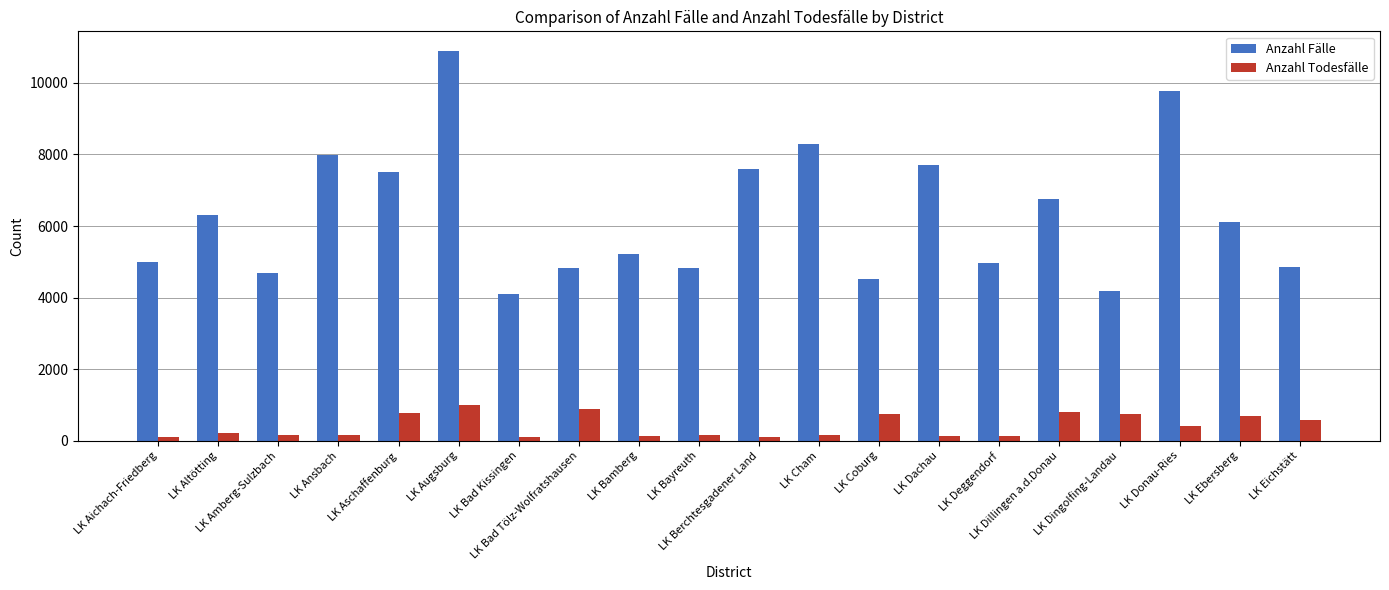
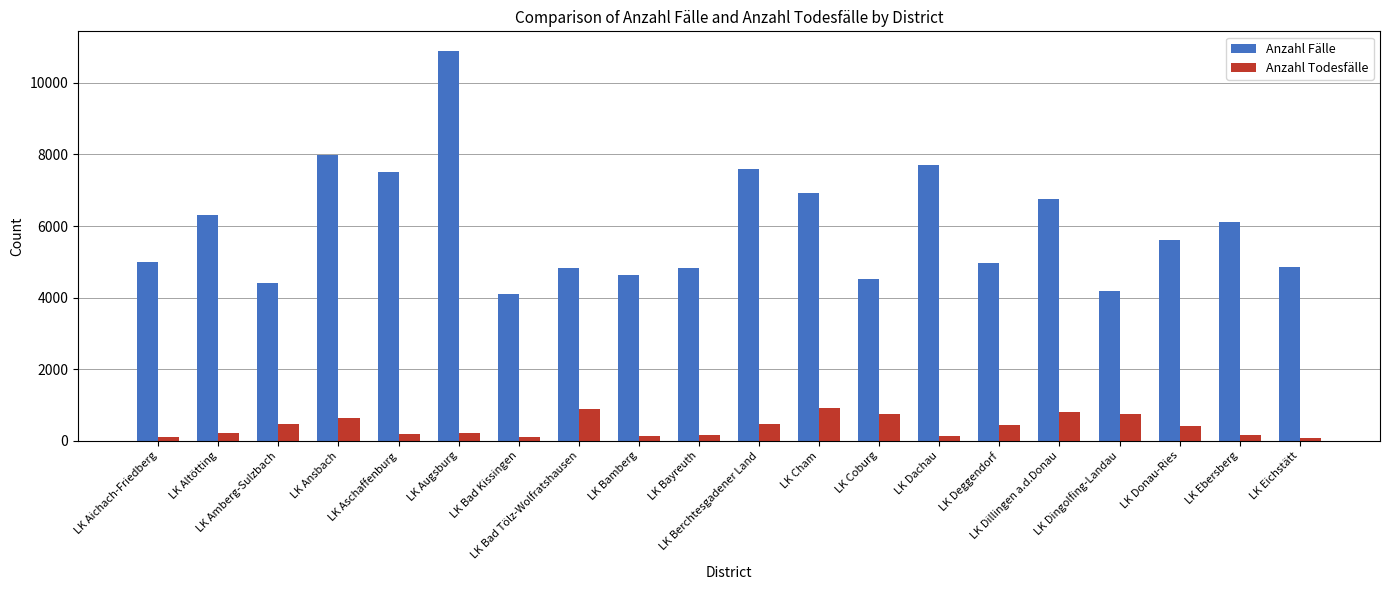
  {
    "Anzahl Fälle": {
      "LK Aichach-Friedberg": 5000,
      "LK Altötting": 6300,
-     "LK Amberg-Sulzbach": 4700,
+     "LK Amberg-Sulzbach": 4400,
      "LK Ansbach": 8000,
      "LK Aschaffenburg": 7500,
      "LK Augsburg": 10900,
      "LK Bad Kissingen": 4100,
      "LK Bad Tölz-Wolfratshausen": 4800,
-     "LK Bamberg": 5200,
+     "LK Bamberg": 4600,
      "LK Bayreuth": 4800,
      "LK Berchtesgadener Land": 7600,
-     "LK Cham": 8300,
+     "LK Cham": 6900,
      "LK Coburg": 4500,
      "LK Dachau": 7700,
      "LK Deggendorf": 5000,
      "LK Dillingen a.d.Donau": 6800,
      "LK Dingolfing-Landau": 4200,
-     "LK Donau-Ries": 9800,
+     "LK Donau-Ries": 5600,
      "LK Ebersberg": 6100,
      "LK Eichstätt": 4900
    },
    "Anzahl Todesfälle": {
      "LK Aichach-Friedberg": 100,
      "LK Altötting": 200,
-     "LK Amberg-Sulzbach": 200,
-     "LK Ansbach": 200,
-     "LK Aschaffenburg": 800,
-     "LK Augsburg": 1000,
+     "LK Amberg-Sulzbach": 500,
+     "LK Ansbach": 600,
+     "LK Aschaffenburg": 200,
+     "LK Augsburg": 200,
      "LK Bad Kissingen": 100,
      "LK Bad Tölz-Wolfratshausen": 900,
      "LK Bamberg": 100,
      "LK Bayreuth": 200,
-     "LK Berchtesgadener Land": 100,
-     "LK Cham": 200,
+     "LK Berchtesgadener Land": 500,
+     "LK Cham": 900,
      "LK Coburg": 700,
      "LK Dachau": 100,
-     "LK Deggendorf": 100,
+     "LK Deggendorf": 400,
      "LK Dillingen a.d.Donau": 800,
      "LK Dingolfing-Landau": 800,
      "LK Donau-Ries": 400,
-     "LK Ebersberg": 700,
-     "LK Eichstätt": 600
+     "LK Ebersberg": 200,
+     "LK Eichstätt": 100
    }
  }
